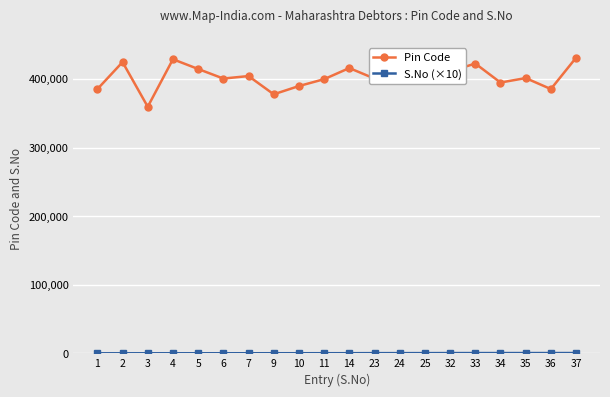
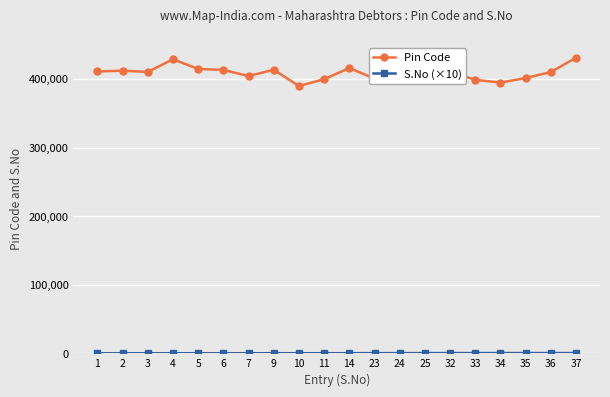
  {
    "Pin Code": {
-     "1": "390,000",
-     "2": "420,000",
-     "3": "360,000",
+     "1": "410,000",
+     "2": "410,000",
+     "3": "410,000",
      "4": "430,000",
      "5": "410,000",
-     "6": "400,000",
+     "6": "410,000",
      "7": "400,000",
-     "9": "380,000",
+     "9": "410,000",
      "10": "390,000",
      "11": "400,000",
      "14": "420,000",
-     "33": "420,000",
+     "33": "400,000",
      "34": "390,000",
      "35": "400,000",
-     "36": "390,000",
+     "36": "410,000",
      "37": "430,000"
    },
    "S.No (×10)": {
      "1": "0",
      "2": "0",
      "3": "0",
      "4": "0",
      "5": "0",
      "6": "0",
      "7": "0",
      "9": "0",
      "10": "0",
      "11": "0",
      "14": "0",
      "23": "0",
      "24": "0",
      "25": "0",
      "32": "0",
      "33": "0",
      "34": "0",
      "35": "0",
      "36": "0",
      "37": "0"
    }
  }
